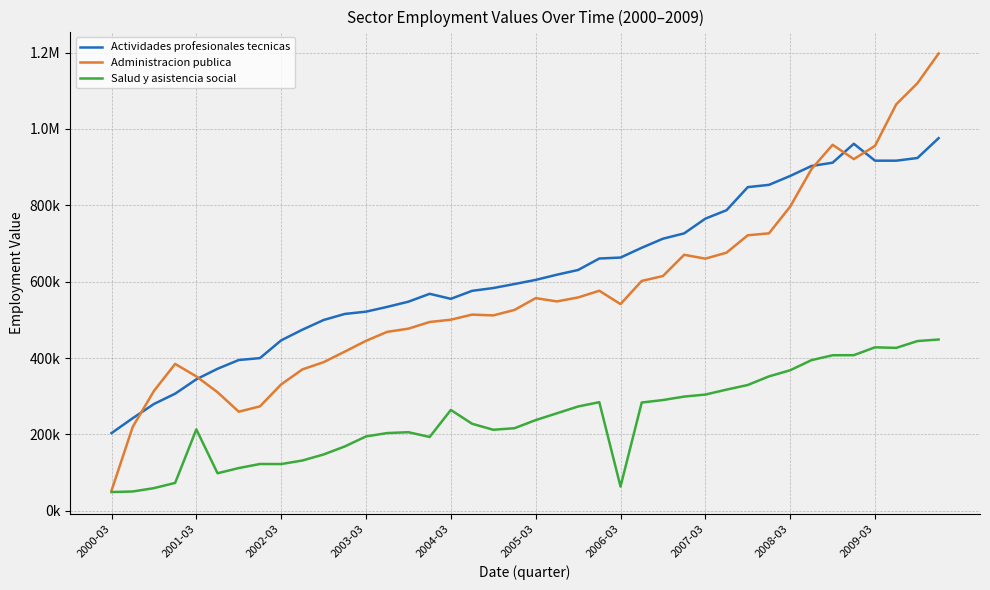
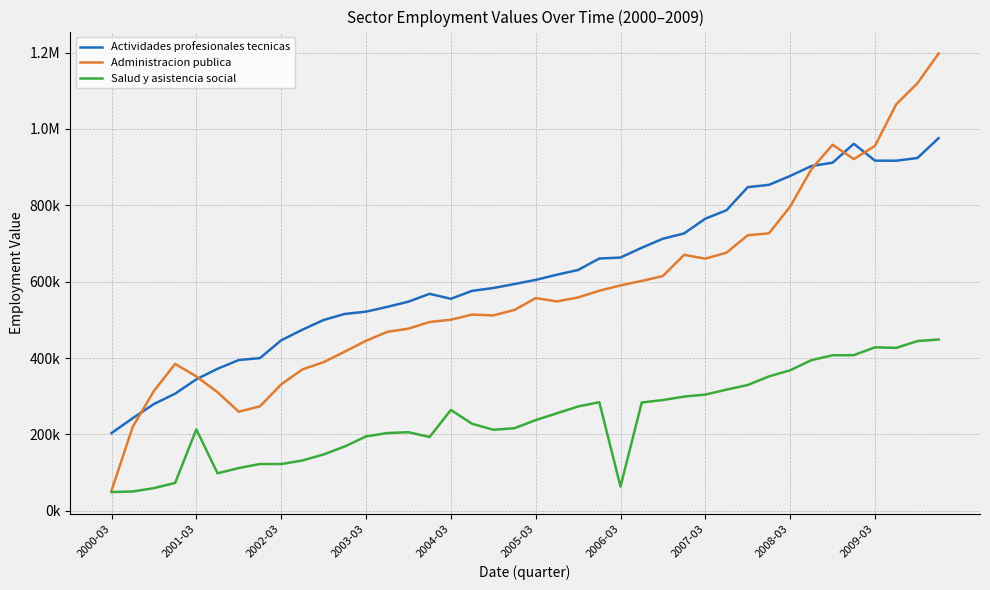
  {
    "Actividades profesionales tecnicas": {
      "2000-03": 200000,
      "2001-03": 340000,
      "2002-03": 450000,
      "2003-03": 520000,
      "2004-03": 560000,
      "2005-03": 600000,
      "2006-03": 660000,
      "2007-03": 770000,
      "2008-03": 880000,
      "2009-03": 920000
    },
    "Administracion publica": {
      "2001-03": 350000,
      "2002-03": 330000,
      "2003-03": 450000,
      "2004-03": 500000,
      "2005-03": 560000,
-     "2006-03": 540000,
+     "2006-03": 590000,
      "2007-03": 660000,
      "2008-03": 800000,
      "2009-03": 960000
    },
    "Salud y asistencia social": {
      "2001-03": 210000,
      "2002-03": 120000,
      "2003-03": 190000,
      "2004-03": 260000,
      "2005-03": 240000,
      "2006-03": 60000,
      "2007-03": 300000,
      "2008-03": 370000,
      "2009-03": 430000
    }
  }
